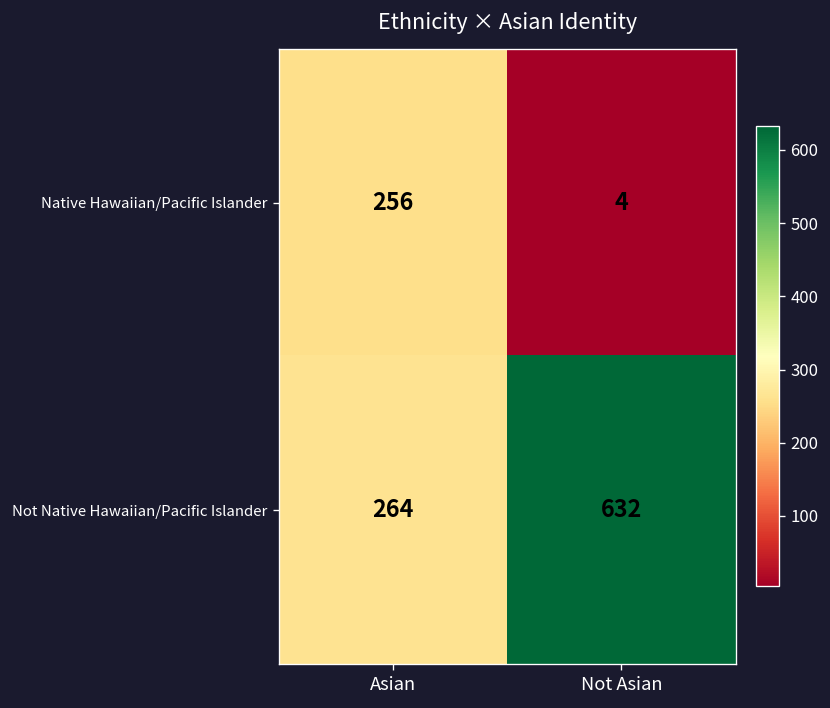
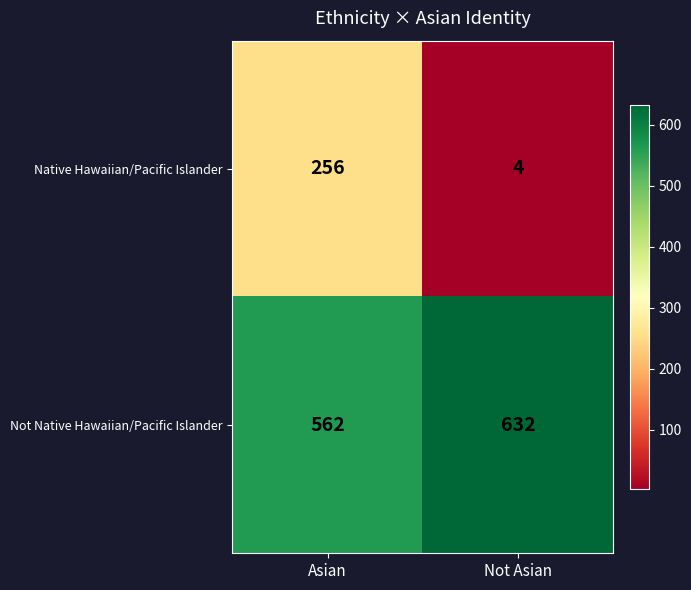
  {
    "Native Hawaiian/Pacific Islander": {
      "Asian": 256,
      "Not Asian": 4
    },
    "Not Native Hawaiian/Pacific Islander": {
-     "Asian": 264,
+     "Asian": 562,
      "Not Asian": 632
    }
  }
